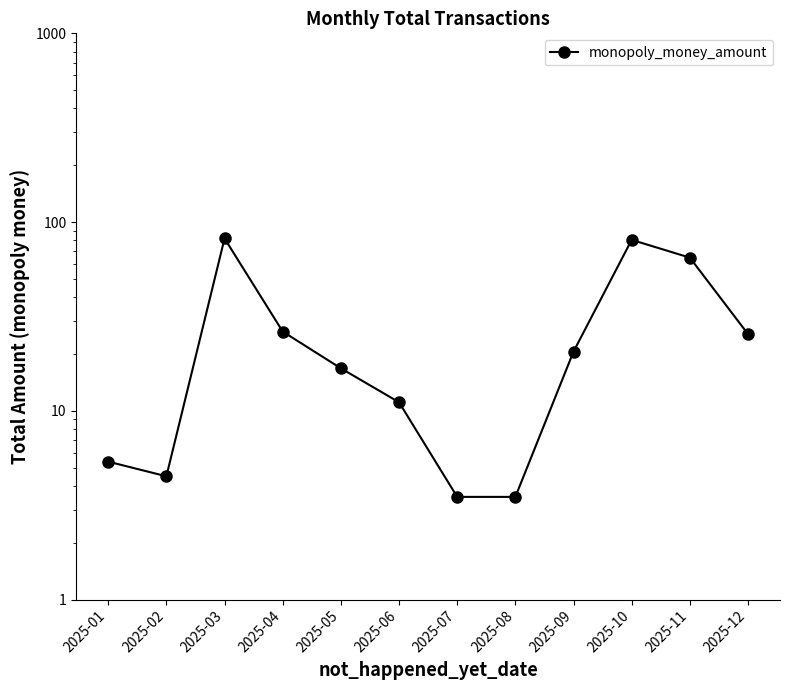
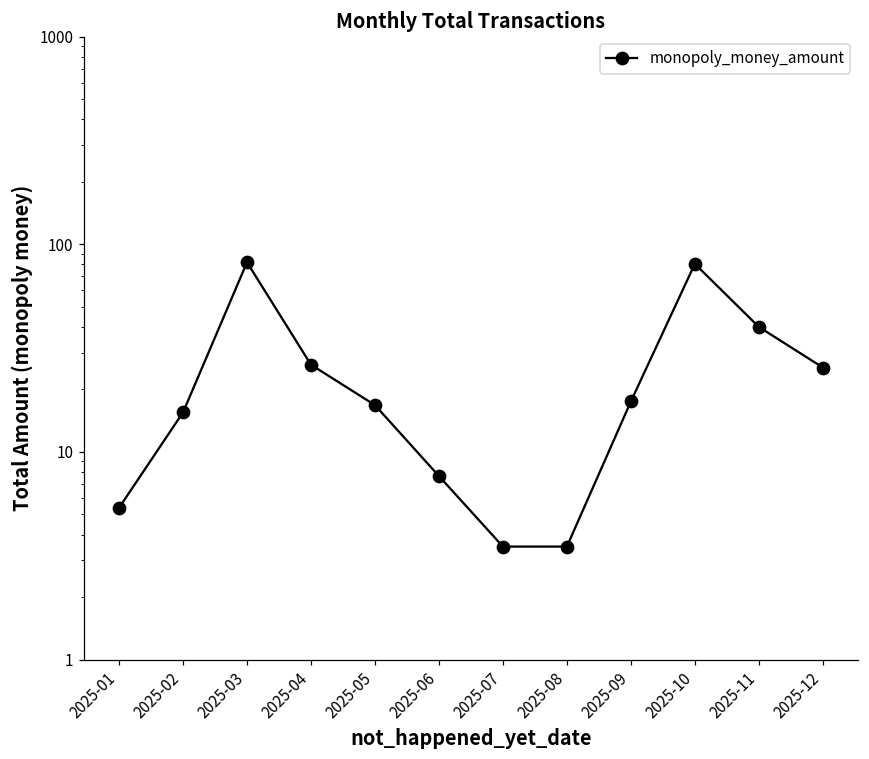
  {
    "2025-01": 5.4,
-   "2025-02": 4.5,
+   "2025-02": 16,
    "2025-03": 82,
    "2025-04": 26,
    "2025-05": 17,
-   "2025-06": 11,
+   "2025-06": 7.7,
    "2025-07": 3.5,
    "2025-08": 3.5,
-   "2025-09": 21,
+   "2025-09": 18,
    "2025-10": 81,
-   "2025-11": 65,
+   "2025-11": 40,
    "2025-12": 26
  }
